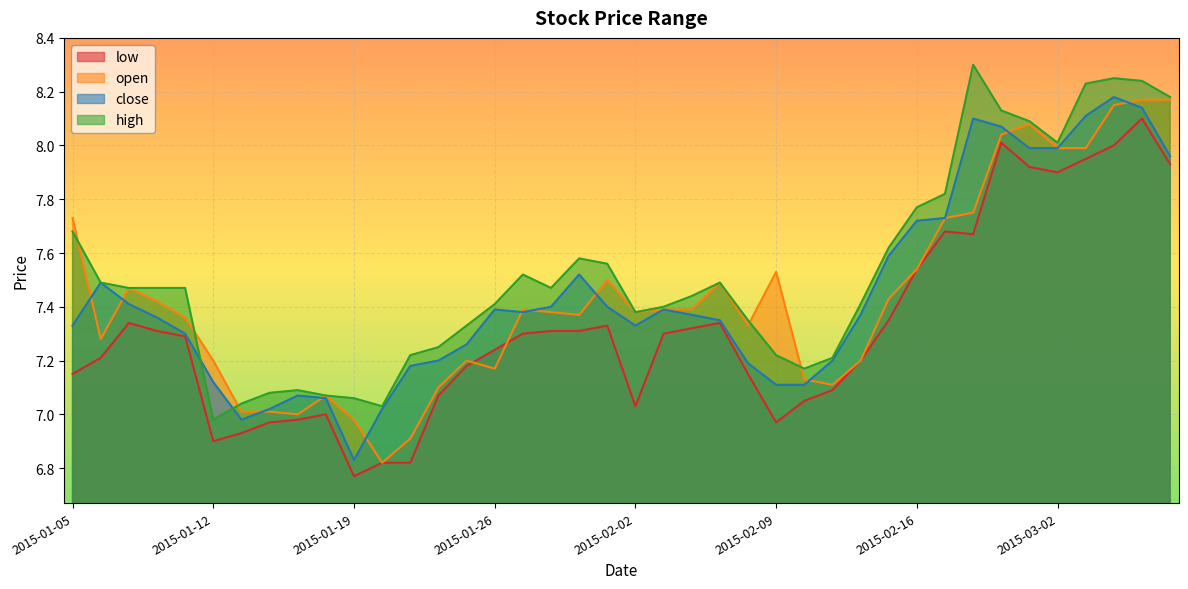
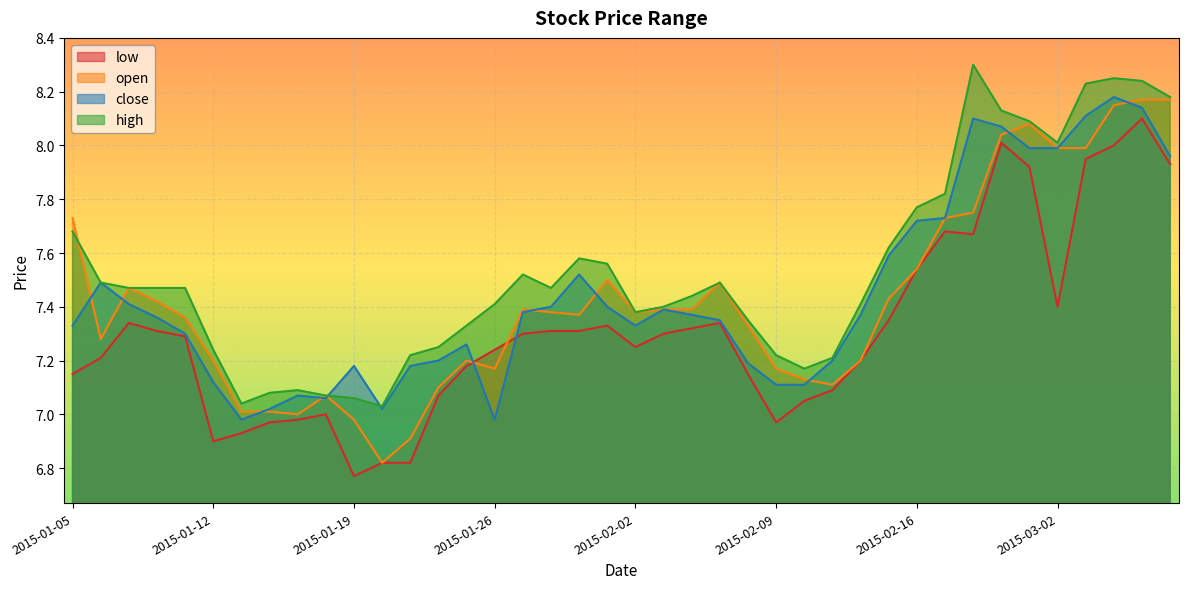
  {
    "low": {
      "2015-01-05": 7.15,
      "2015-01-12": 6.90,
      "2015-01-19": 6.77,
      "2015-01-26": 7.24,
-     "2015-02-02": 7.03,
+     "2015-02-02": 7.25,
      "2015-02-09": 6.97,
-     "2015-03-02": 7.9
+     "2015-03-02": 7.4
    },
    "open": {
      "2015-01-05": 7.73,
      "2015-01-12": 7.20,
      "2015-01-19": 6.98,
      "2015-01-26": 7.17,
-     "2015-02-09": 7.53
+     "2015-02-09": 7.17
    },
    "close": {
      "2015-01-05": 7.33,
      "2015-01-12": 7.12,
-     "2015-01-19": 6.83,
-     "2015-01-26": 7.39,
+     "2015-01-19": 7.18,
+     "2015-01-26": 6.98,
      "2015-02-02": 7.33,
      "2015-02-09": 7.11,
      "2015-02-16": 7.72
    },
    "high": {
      "2015-01-05": 7.68,
-     "2015-01-12": 6.98,
+     "2015-01-12": 7.24,
      "2015-01-19": 7.06,
      "2015-01-26": 7.41,
      "2015-02-09": 7.22,
      "2015-02-16": 7.77,
      "2015-03-02": 8.01
    }
  }
